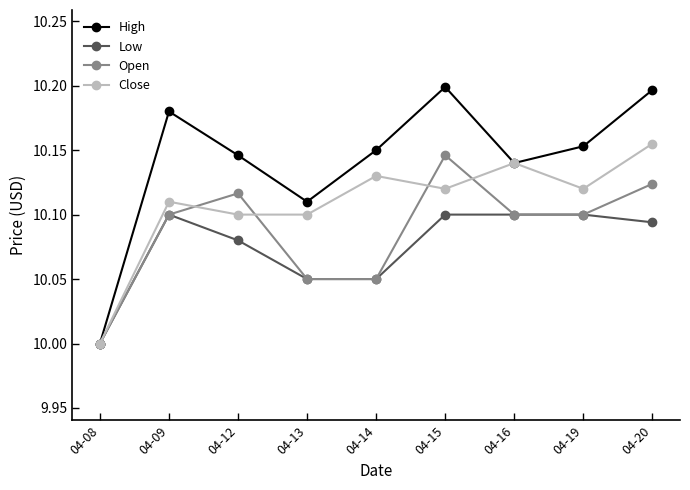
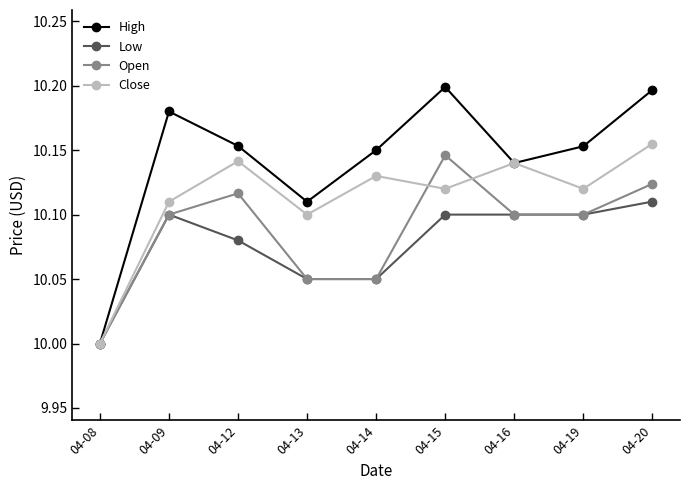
  {
    "High": {
      "04-09": 10.180,
-     "04-12": 10.146,
+     "04-12": 10.153,
      "04-13": 10.110,
      "04-14": 10.150,
      "04-15": 10.199,
      "04-19": 10.153,
      "04-20": 10.197
    },
    "Low": {
      "04-12": 10.080,
      "04-15": 10.100,
-     "04-20": 10.094
+     "04-20": 10.110
    },
    "Open": {
      "04-12": 10.116,
      "04-15": 10.146,
      "04-20": 10.124
    },
    "Close": {
      "04-09": 10.110,
-     "04-12": 10.100,
+     "04-12": 10.141,
      "04-13": 10.100,
      "04-14": 10.130,
      "04-15": 10.120,
      "04-19": 10.120,
      "04-20": 10.155
    }
  }
